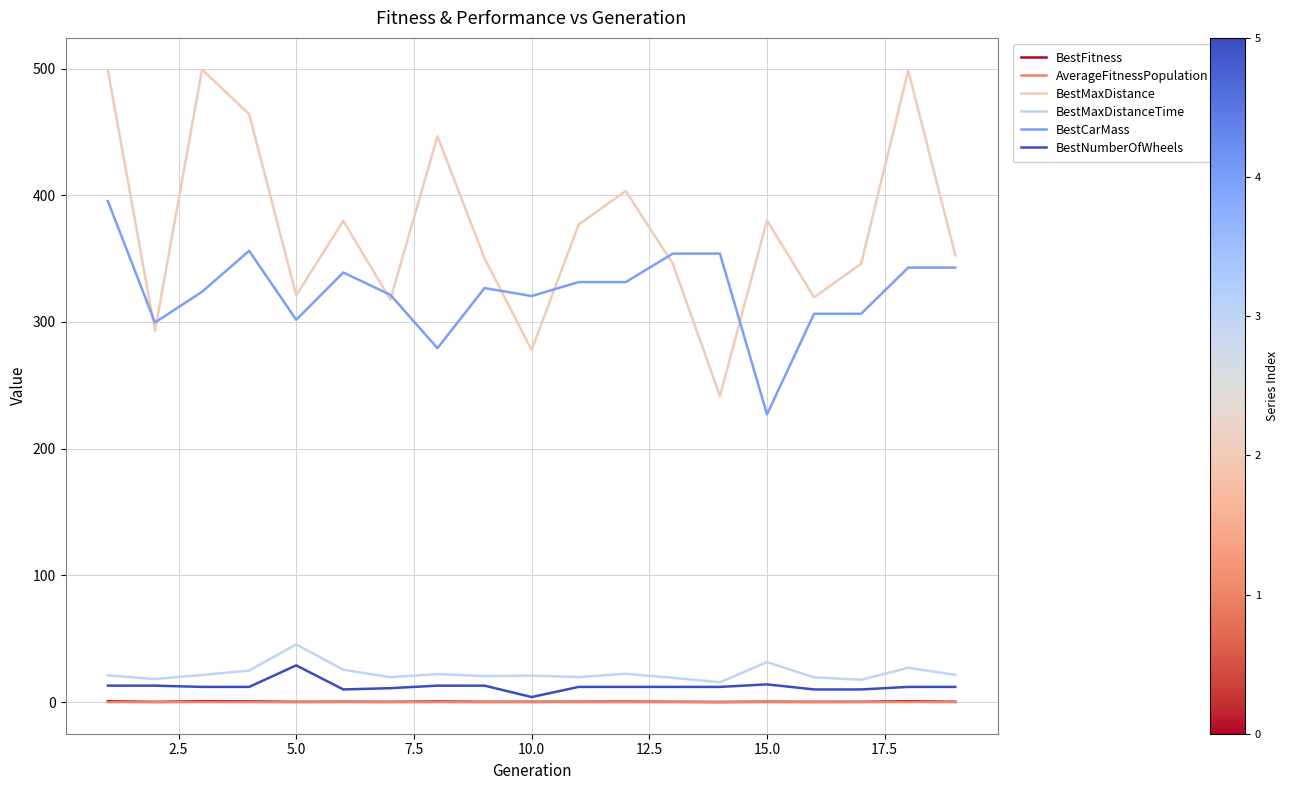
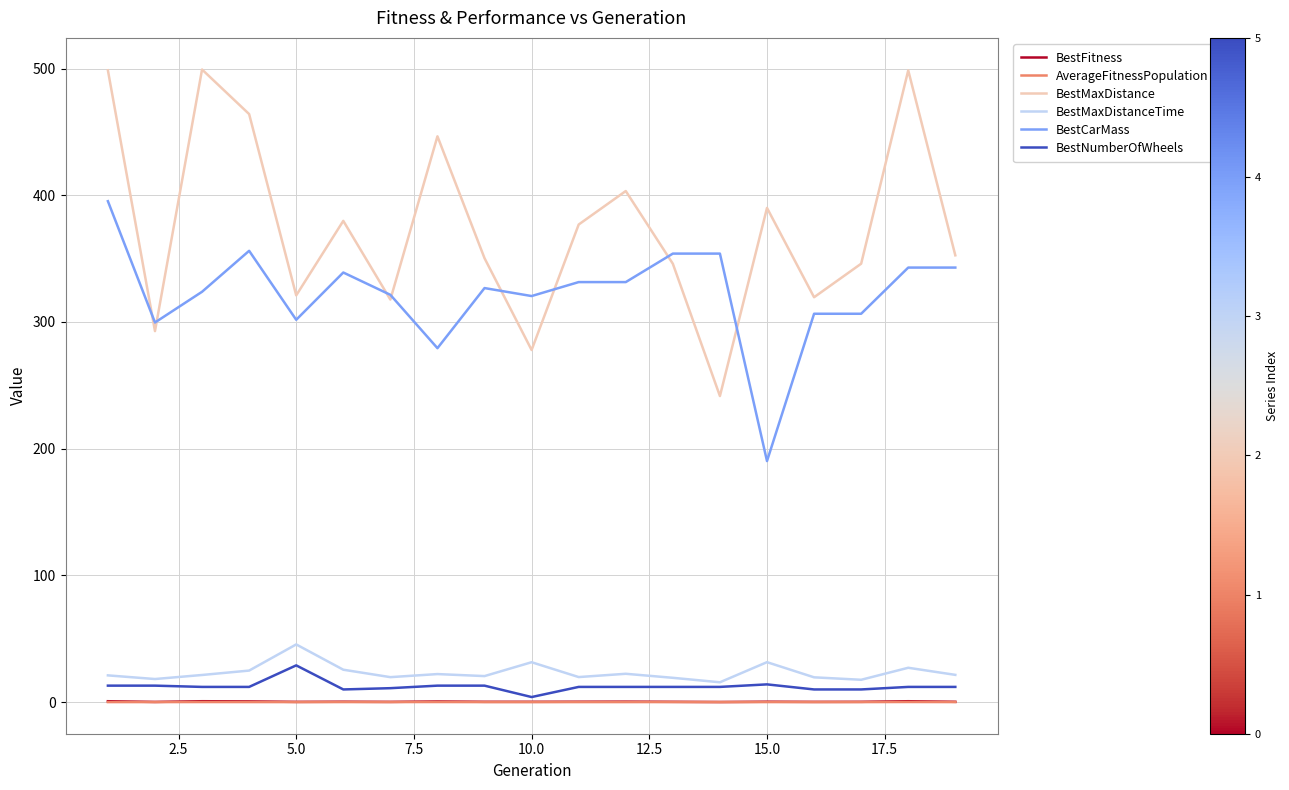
  {
    "BestMaxDistance": {
      "5.0": 321,
      "10.0": 278,
-     "15.0": 380
+     "15.0": 390
    },
    "BestMaxDistanceTime": {
      "5.0": 46,
-     "10.0": 21,
+     "10.0": 31,
      "15.0": 32
    },
    "BestCarMass": {
      "5.0": 302,
      "10.0": 320,
-     "15.0": 227
+     "15.0": 190
    },
    "BestNumberOfWheels": {
      "5.0": 29,
      "10.0": 4,
      "15.0": 14
    }
  }
